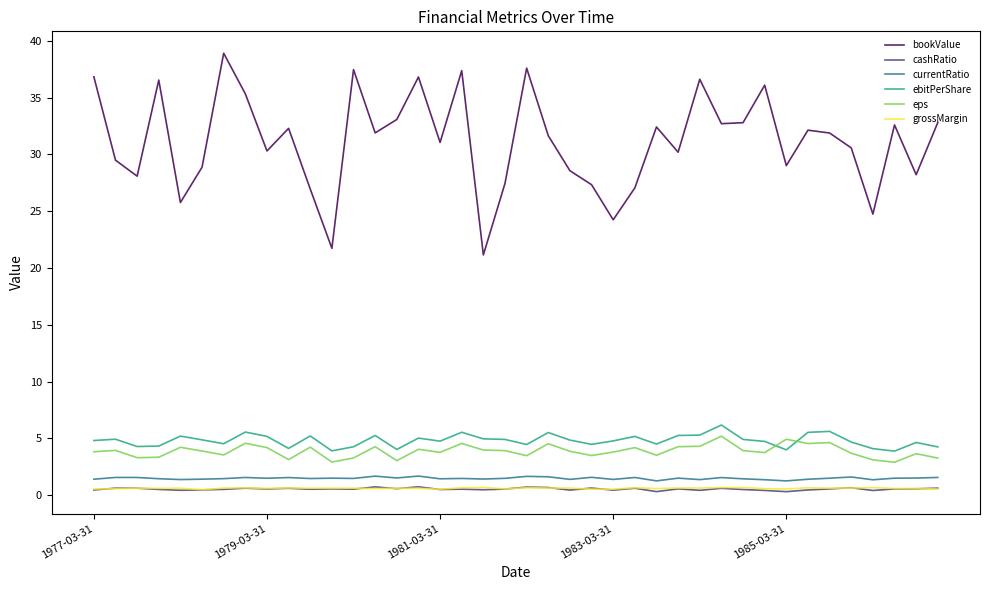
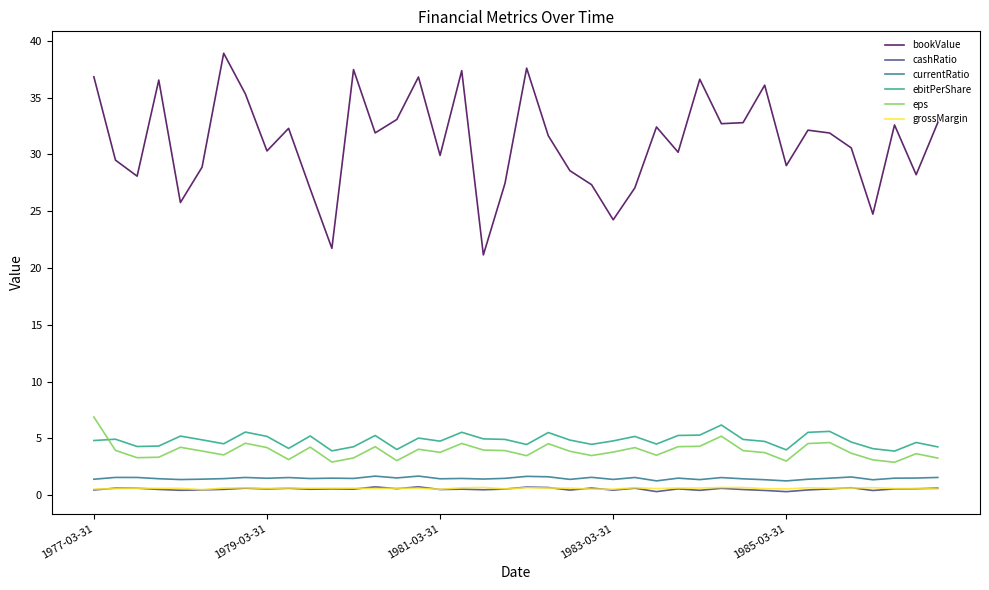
  {
    "bookValue": {
      "1977-03-31": 36.8,
      "1979-03-31": 30.3,
-     "1981-03-31": 31.1,
+     "1981-03-31": 29.9,
      "1983-03-31": 24.3,
      "1985-03-31": 29.0
    },
    "eps": {
-     "1977-03-31": 3.8,
+     "1977-03-31": 6.9,
      "1979-03-31": 4.2,
      "1981-03-31": 3.8,
      "1983-03-31": 3.8,
-     "1985-03-31": 4.9
+     "1985-03-31": 3.0
    },
    "grossMargin": {
      "1985-03-31": 0.6
    }
  }
